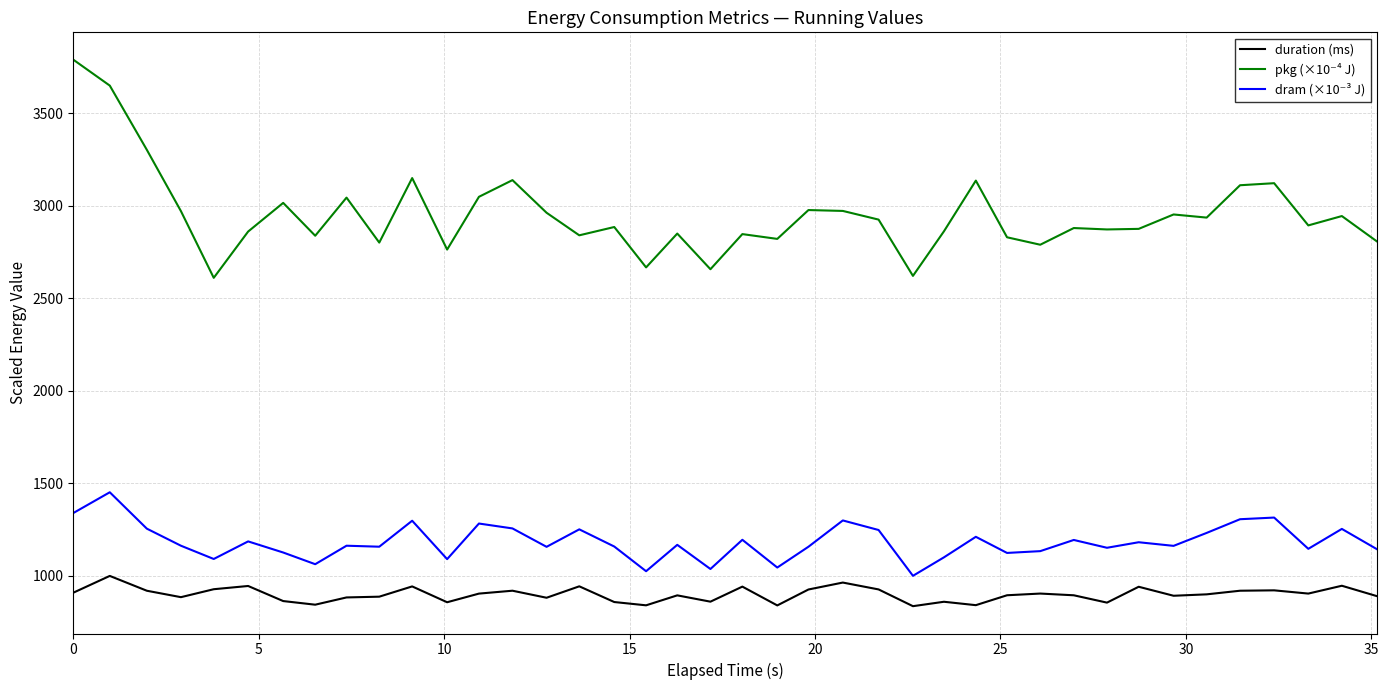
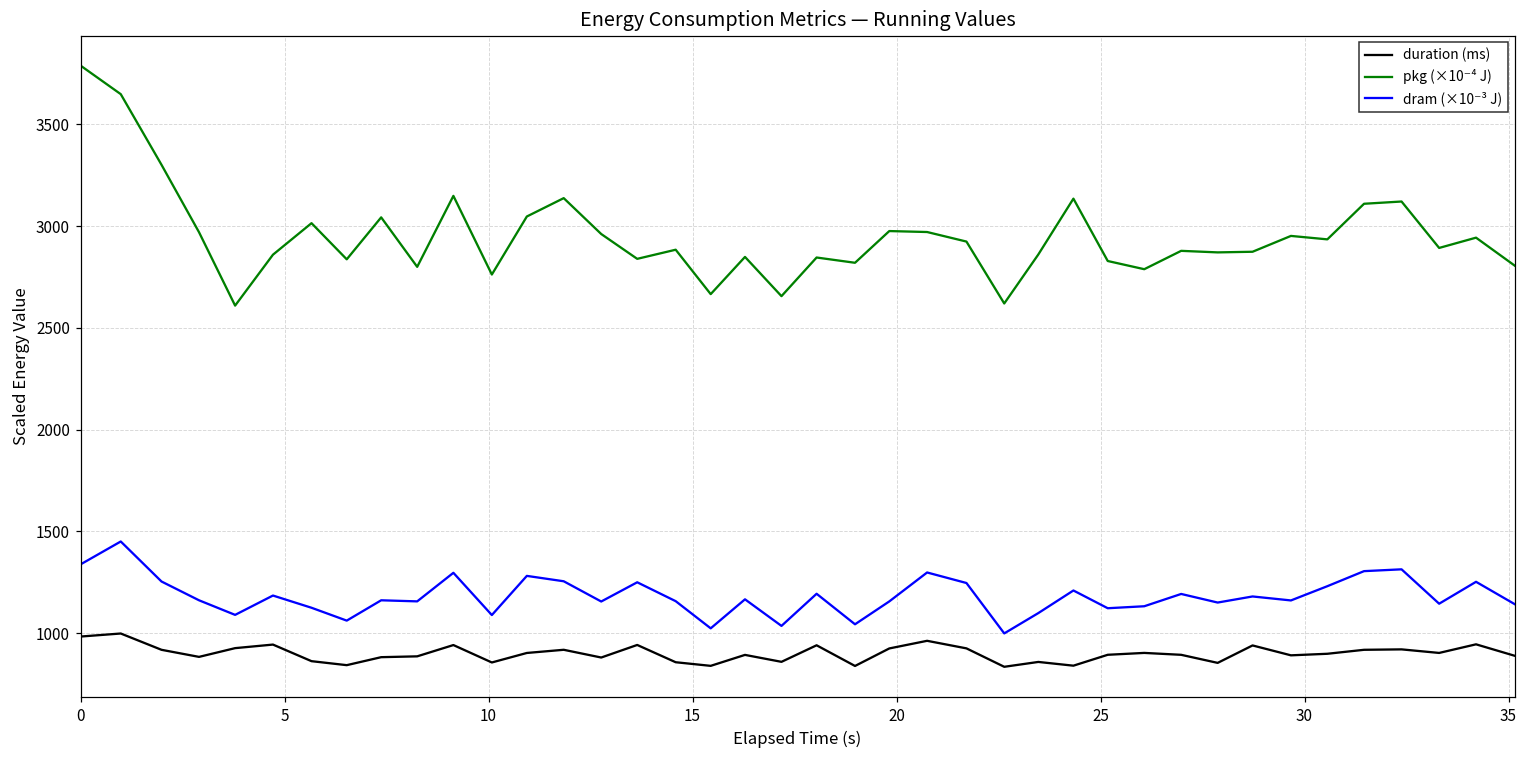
  {
    "duration (ms)": {
-     "0": 910
+     "0": 980
    },
    "pkg (×10⁻⁴ J)": {
      "0": 3790
    },
    "dram (×10⁻³ J)": {
      "0": 1340
    }
  }
